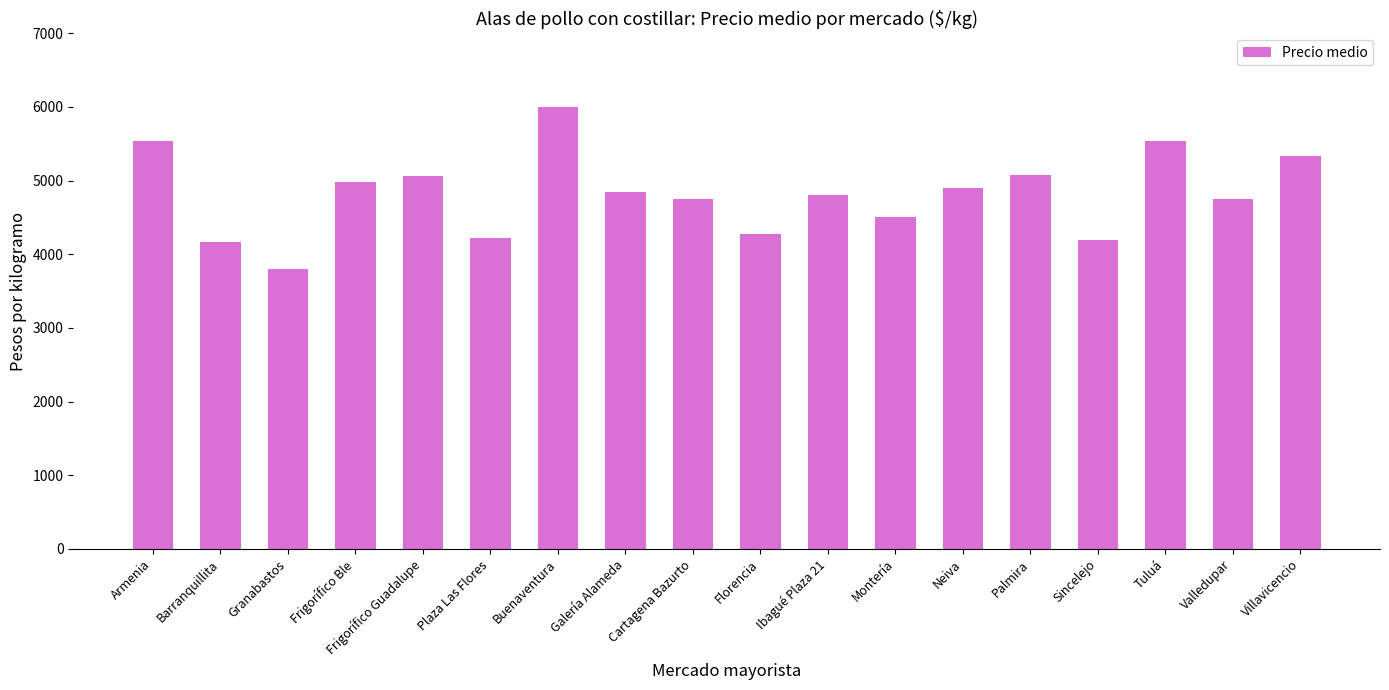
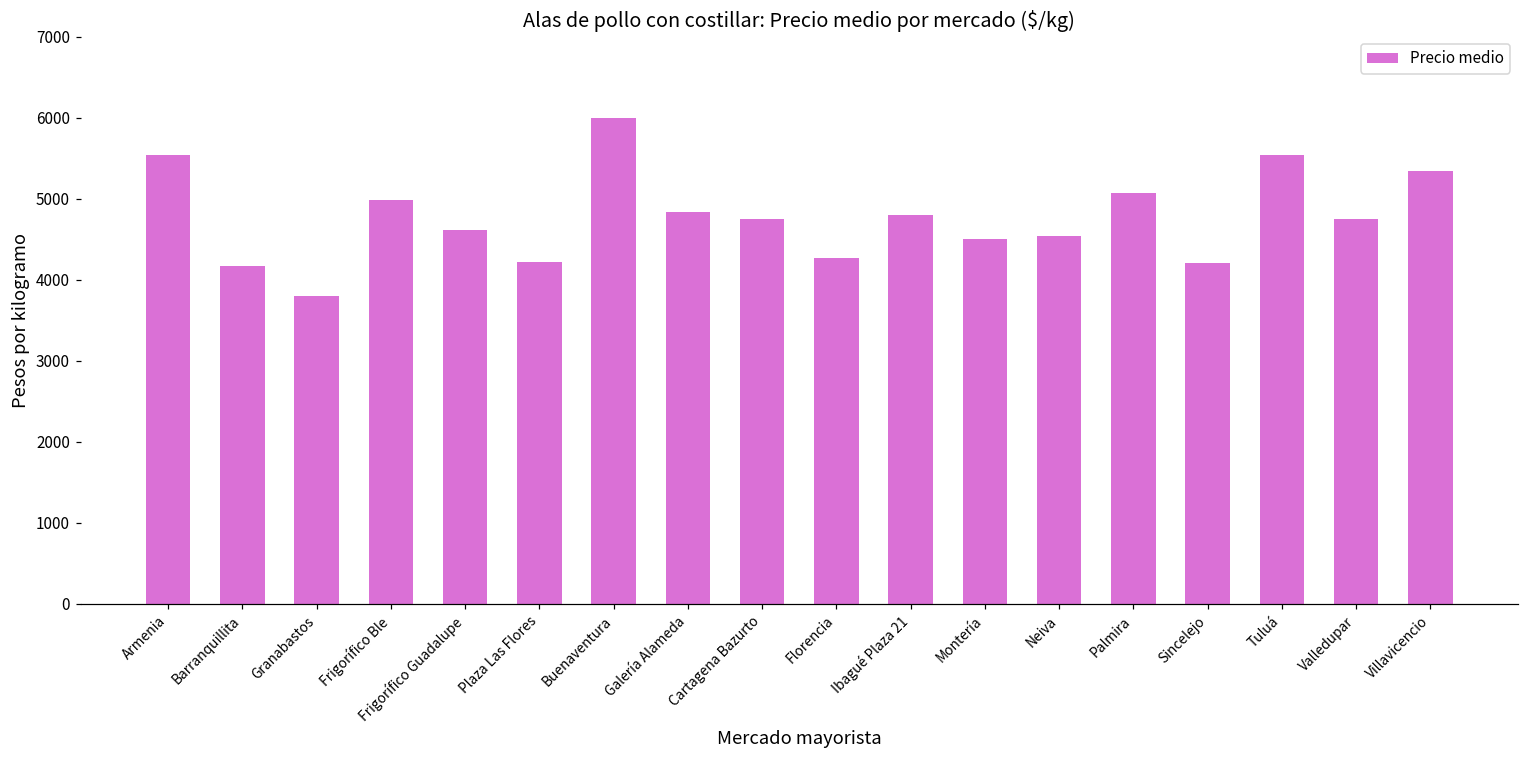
  {
    "Armenia": 5500,
    "Barranquillita": 4200,
    "Granabastos": 3800,
    "Frigorífico Ble": 5000,
-   "Frigorífico Guadalupe": 5100,
+   "Frigorífico Guadalupe": 4600,
    "Plaza Las Flores": 4200,
    "Buenaventura": 6000,
    "Galería Alameda": 4800,
    "Cartagena Bazurto": 4800,
    "Florencia": 4300,
    "Ibagué Plaza 21": 4800,
    "Montería": 4500,
-   "Neiva": 4900,
+   "Neiva": 4500,
    "Palmira": 5100,
    "Sincelejo": 4200,
    "Tuluá": 5500,
    "Valledupar": 4800,
    "Villavicencio": 5300
  }
